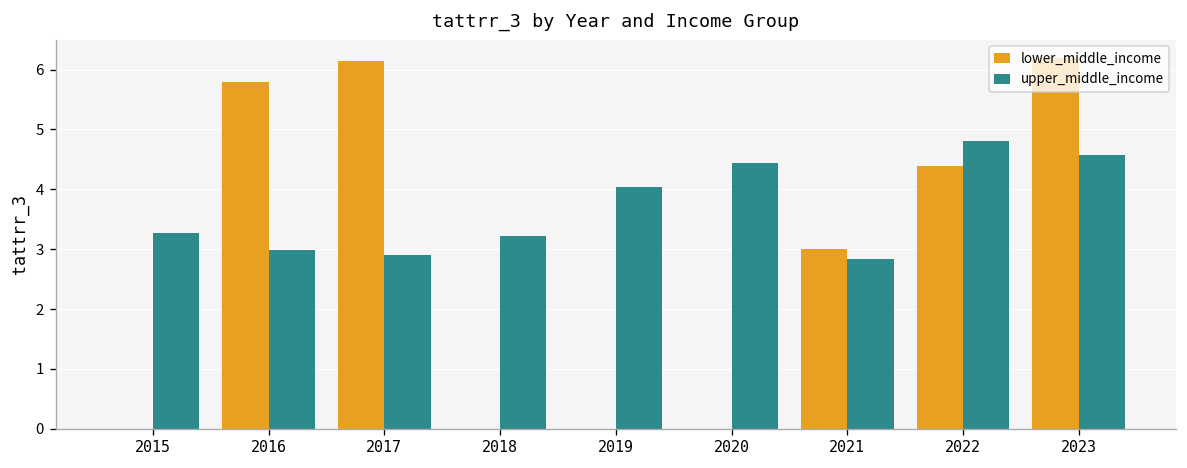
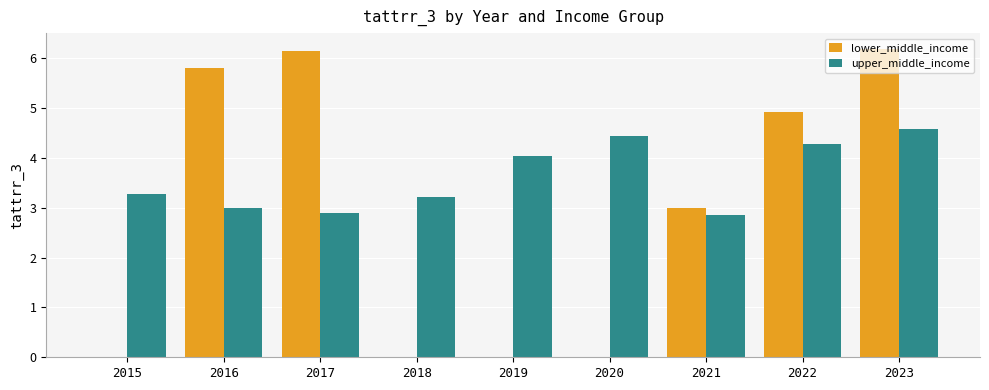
  {
    "lower_middle_income": {
      "2015": 0.0,
      "2016": 5.8,
      "2017": 6.1,
      "2018": 0.0,
      "2019": 0.0,
      "2020": 0.0,
      "2021": 3.0,
-     "2022": 4.4
+     "2022": 4.9
    },
    "upper_middle_income": {
      "2015": 3.3,
      "2016": 3.0,
      "2017": 2.9,
      "2018": 3.2,
      "2019": 4.0,
      "2020": 4.4,
      "2021": 2.8,
-     "2022": 4.8,
+     "2022": 4.3,
      "2023": 4.6
    }
  }
